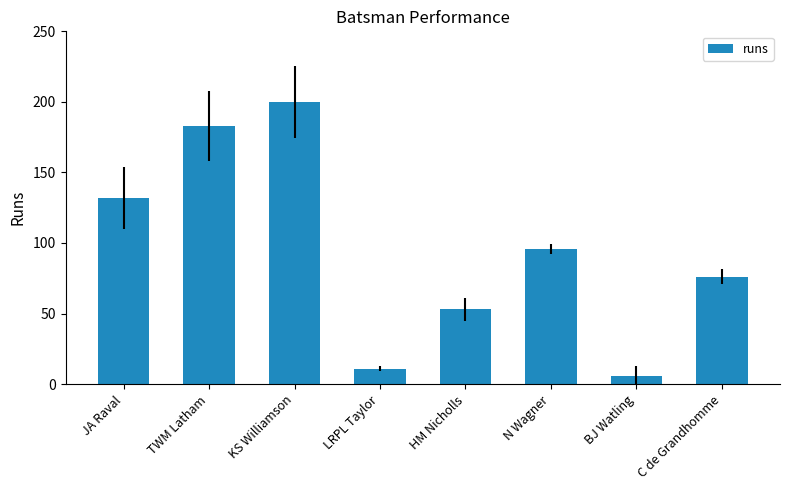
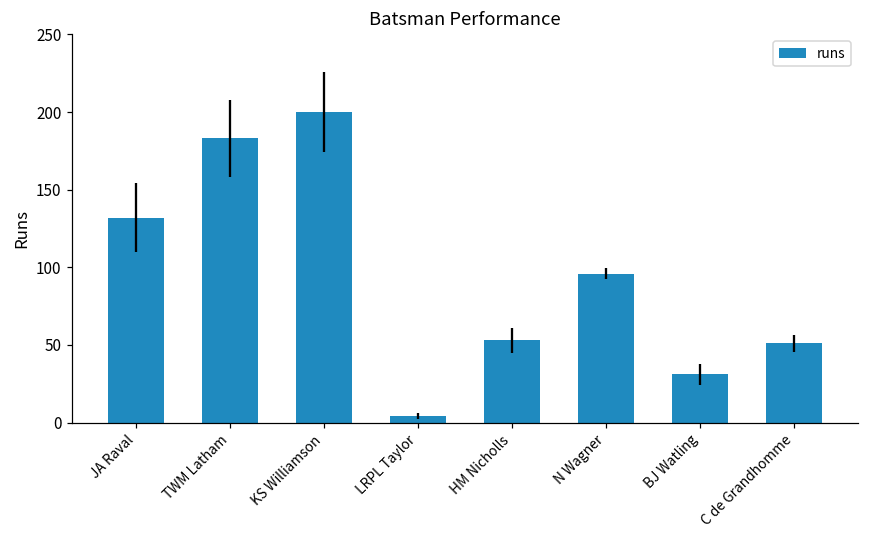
  {
    "JA Raval": 132,
    "TWM Latham": 183,
    "KS Williamson": 200,
-   "LRPL Taylor": 11,
+   "LRPL Taylor": 4,
    "HM Nicholls": 53,
    "N Wagner": 96,
-   "BJ Watling": 6,
-   "C de Grandhomme": 76
+   "BJ Watling": 31,
+   "C de Grandhomme": 51
  }
